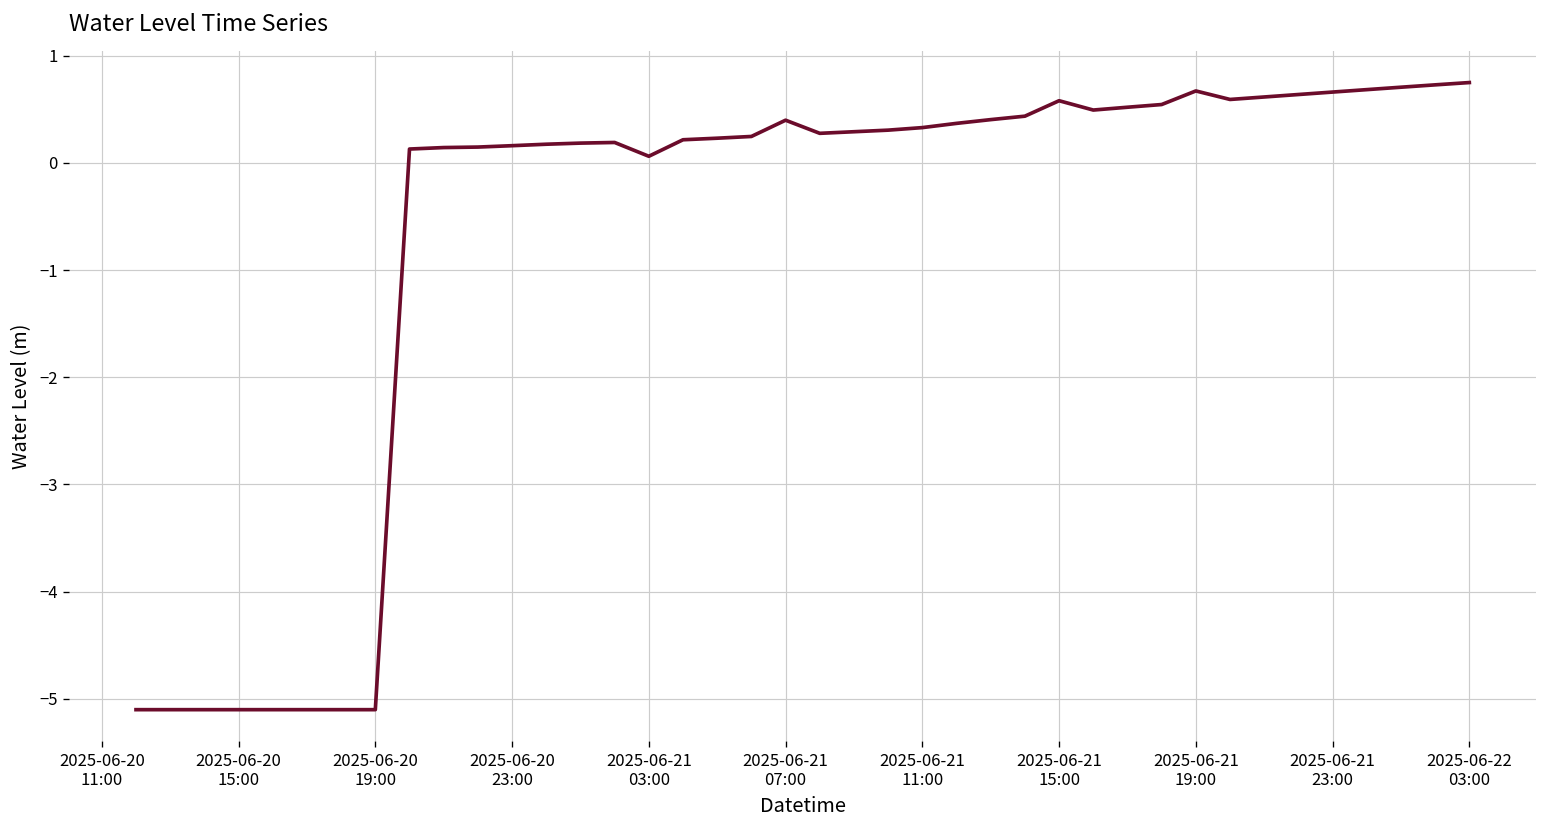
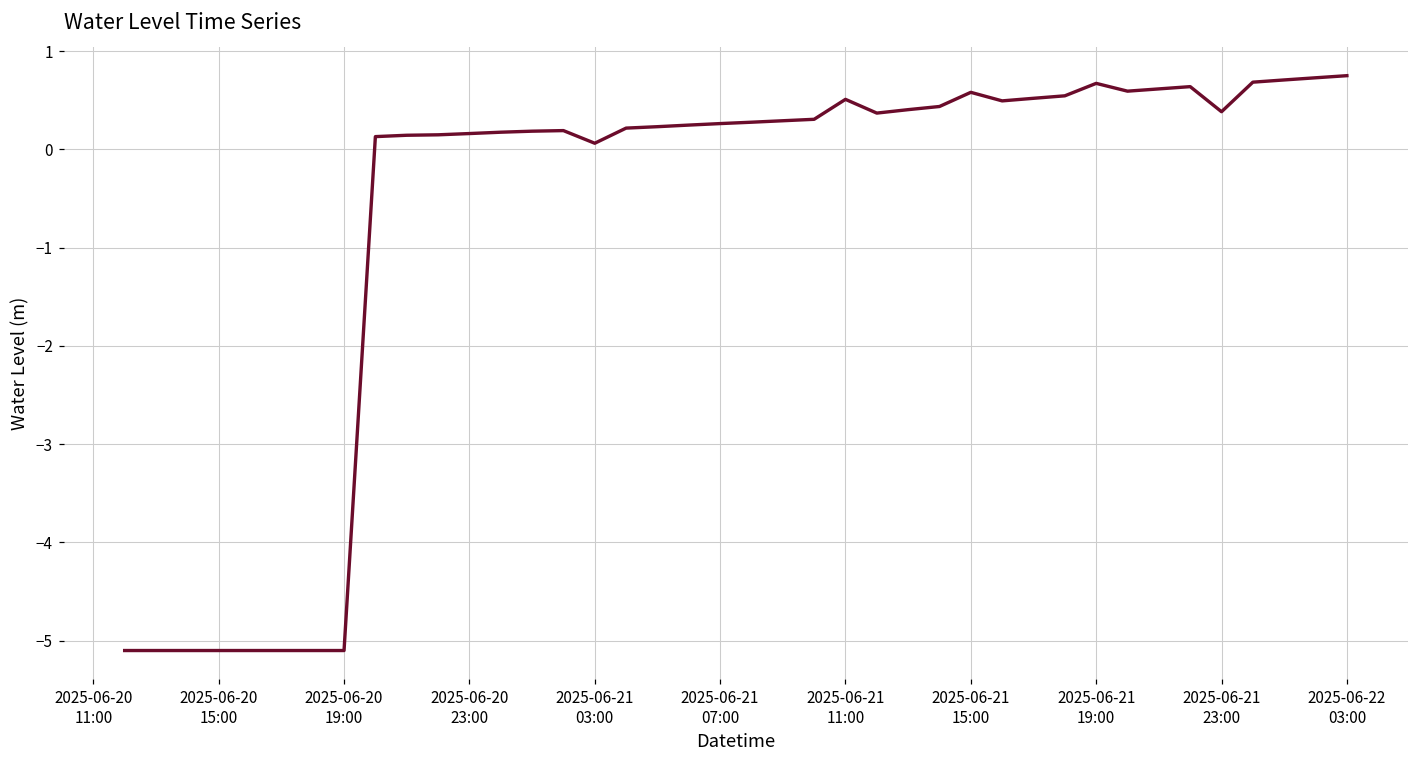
  {
    "2025-06-20 15:00": -5.1,
    "2025-06-20 19:00": -5.1,
    "2025-06-20 23:00": 0.2,
    "2025-06-21 03:00": 0.1,
-   "2025-06-21 07:00": 0.4,
-   "2025-06-21 11:00": 0.3,
+   "2025-06-21 07:00": 0.3,
+   "2025-06-21 11:00": 0.5,
    "2025-06-21 15:00": 0.6,
    "2025-06-21 19:00": 0.7,
-   "2025-06-21 23:00": 0.7,
+   "2025-06-21 23:00": 0.4,
    "2025-06-22 03:00": 0.8
  }
